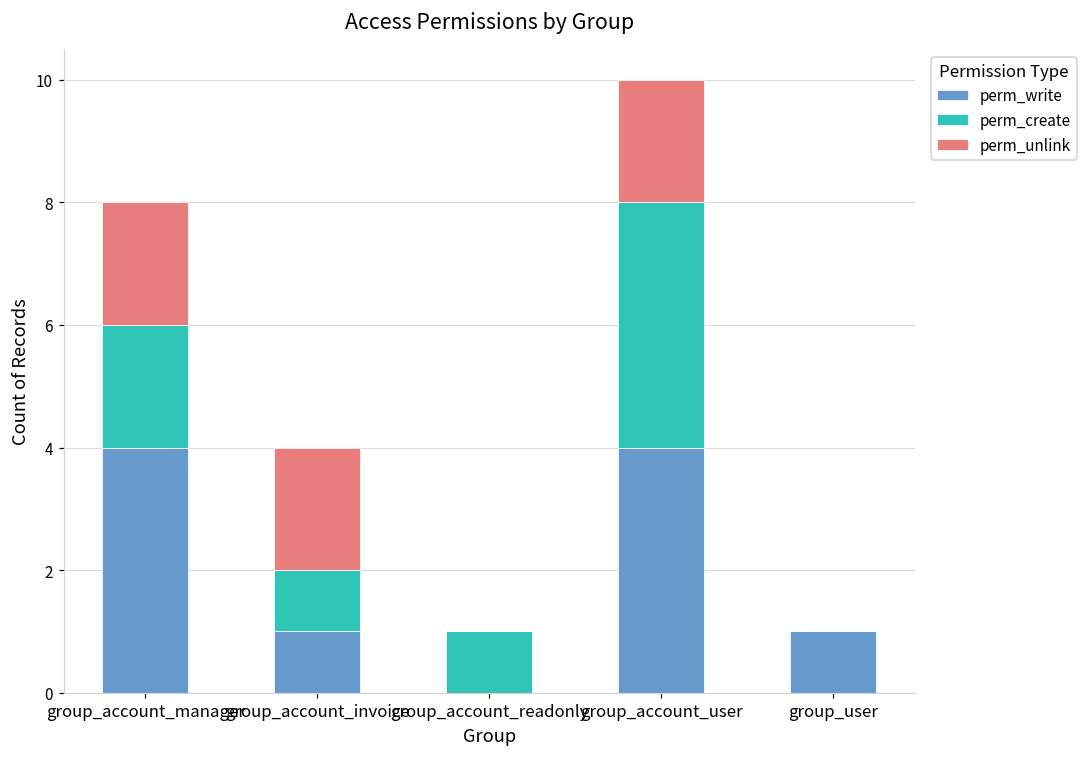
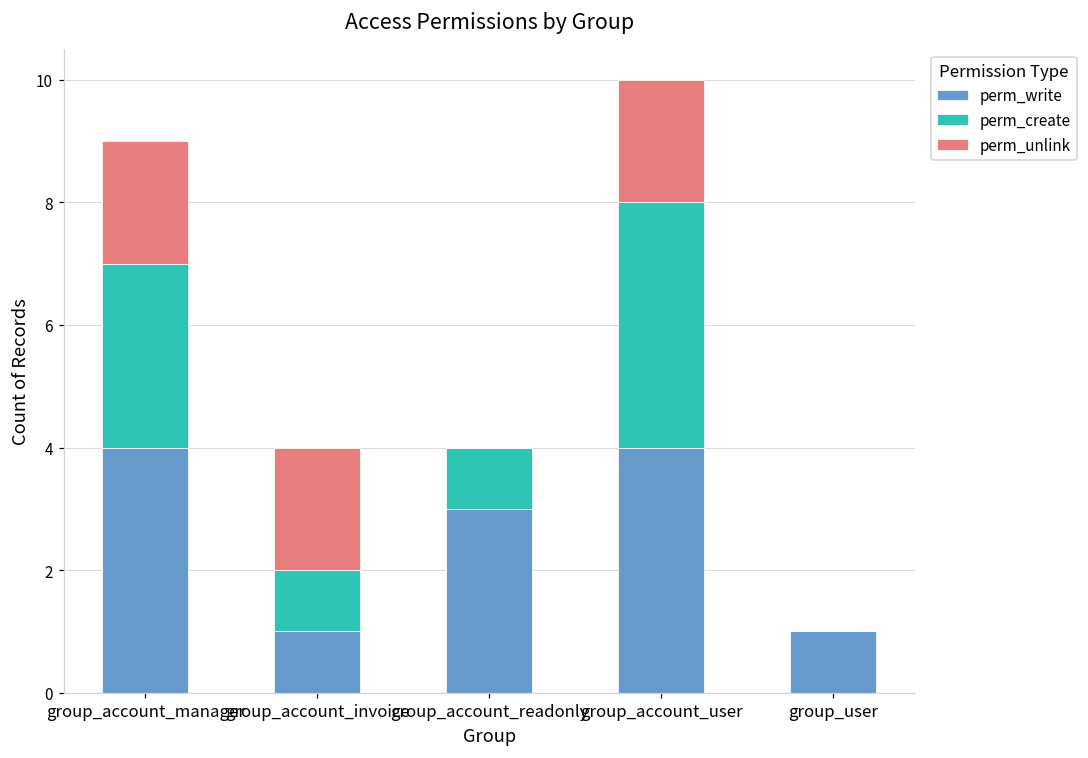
  {
    "perm_write": {
      "group_account_manager": 4,
      "group_account_invoice": 1,
-     "group_account_readonly": 0,
+     "group_account_readonly": 3,
      "group_account_user": 4,
      "group_user": 1
    },
    "perm_create": {
-     "group_account_manager": 2,
+     "group_account_manager": 3,
      "group_account_invoice": 1,
      "group_account_readonly": 1,
      "group_account_user": 4,
      "group_user": 0
    },
    "perm_unlink": {
      "group_account_manager": 2,
      "group_account_invoice": 2,
      "group_account_readonly": 0,
      "group_account_user": 2,
      "group_user": 0
    }
  }
